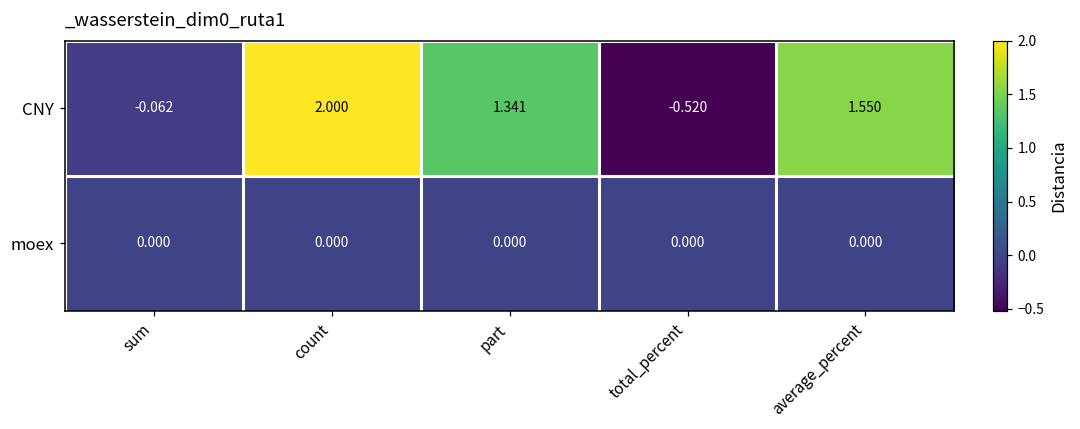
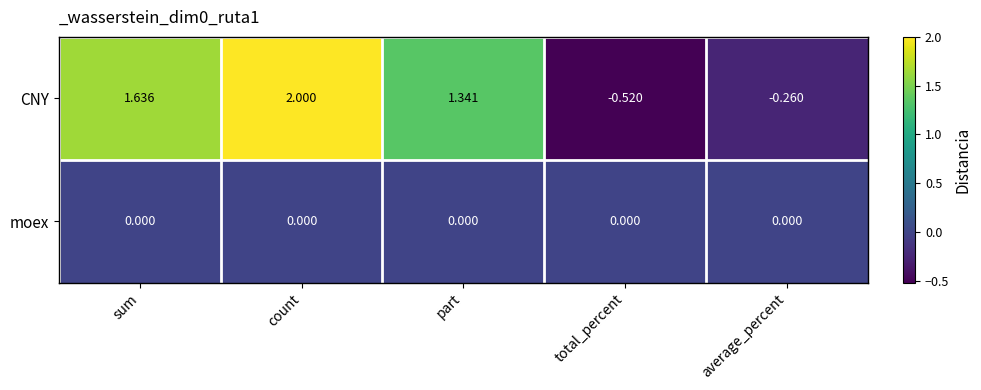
  {
    "CNY": {
-     "sum": -0.062,
+     "sum": 1.636,
      "count": 2.000,
      "part": 1.341,
      "total_percent": -0.520,
-     "average_percent": 1.550
+     "average_percent": -0.260
    },
    "moex": {
      "sum": 0.000,
      "count": 0.000,
      "part": 0.000,
      "total_percent": 0.000,
      "average_percent": 0.000
    }
  }
